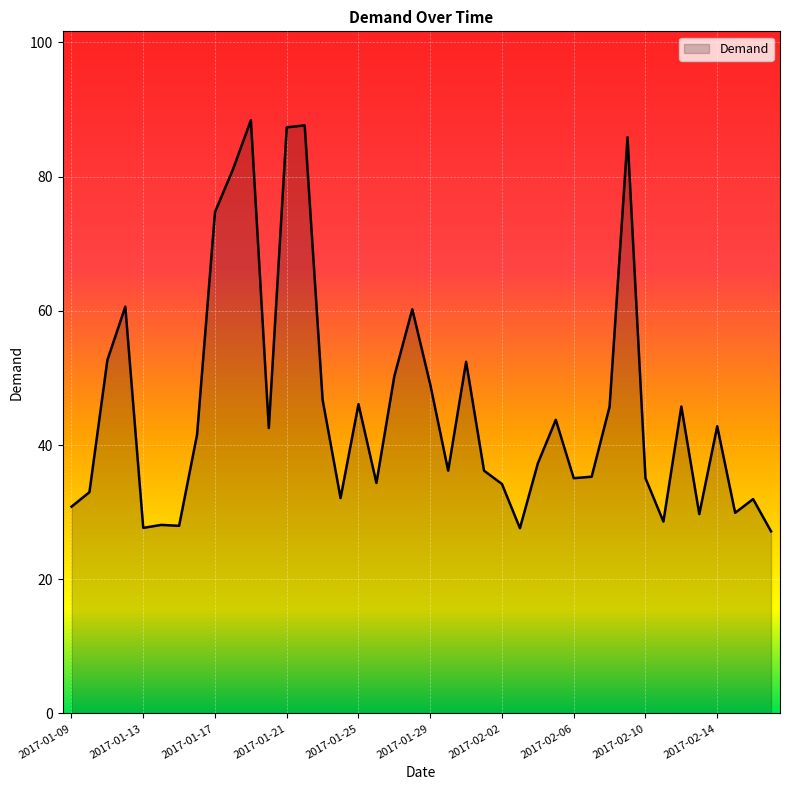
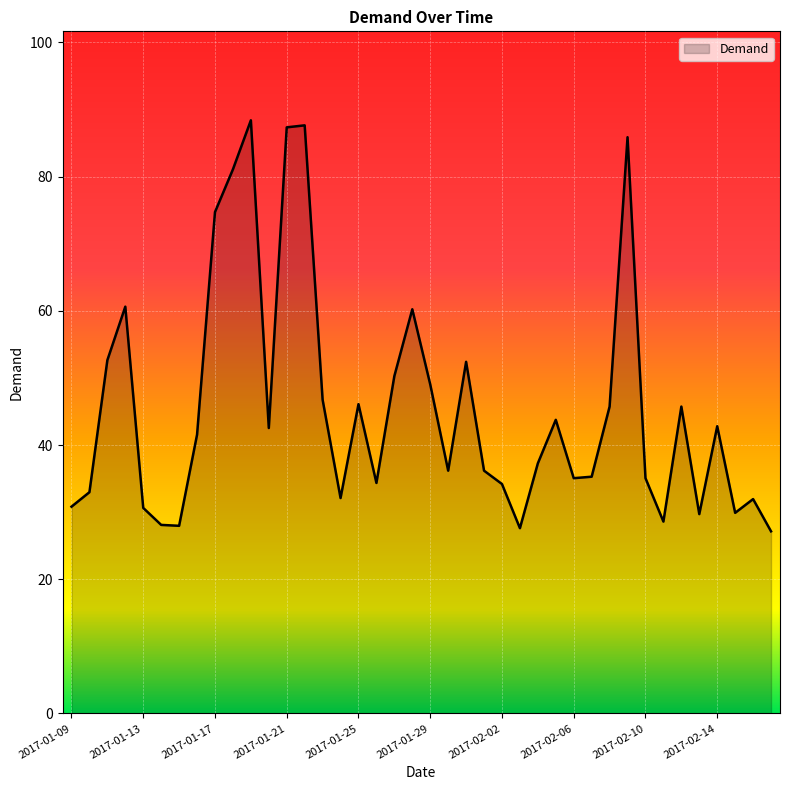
  {
    "2017-01-09": 31,
-   "2017-01-13": 28,
+   "2017-01-13": 31,
    "2017-01-17": 75,
    "2017-01-21": 87,
    "2017-01-25": 46,
    "2017-01-29": 49,
    "2017-02-02": 34,
    "2017-02-06": 35,
    "2017-02-10": 35,
    "2017-02-14": 43
  }
